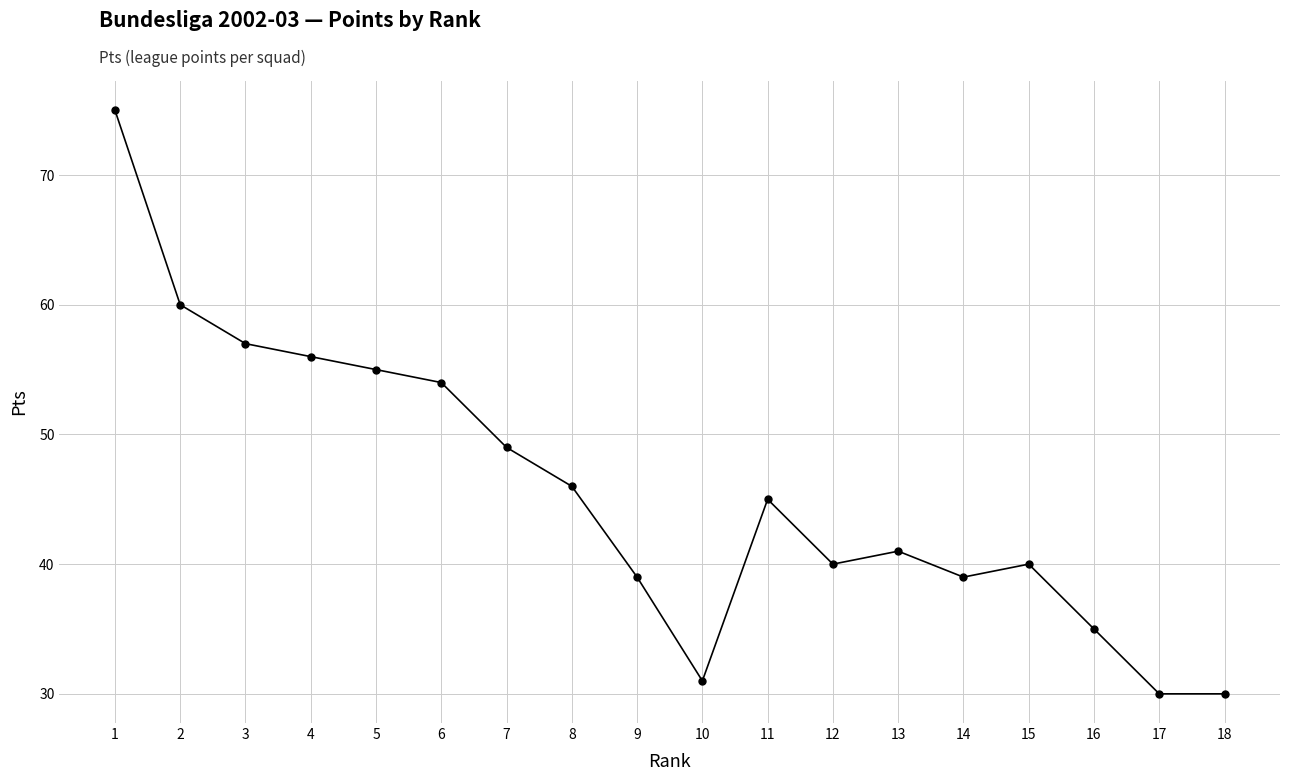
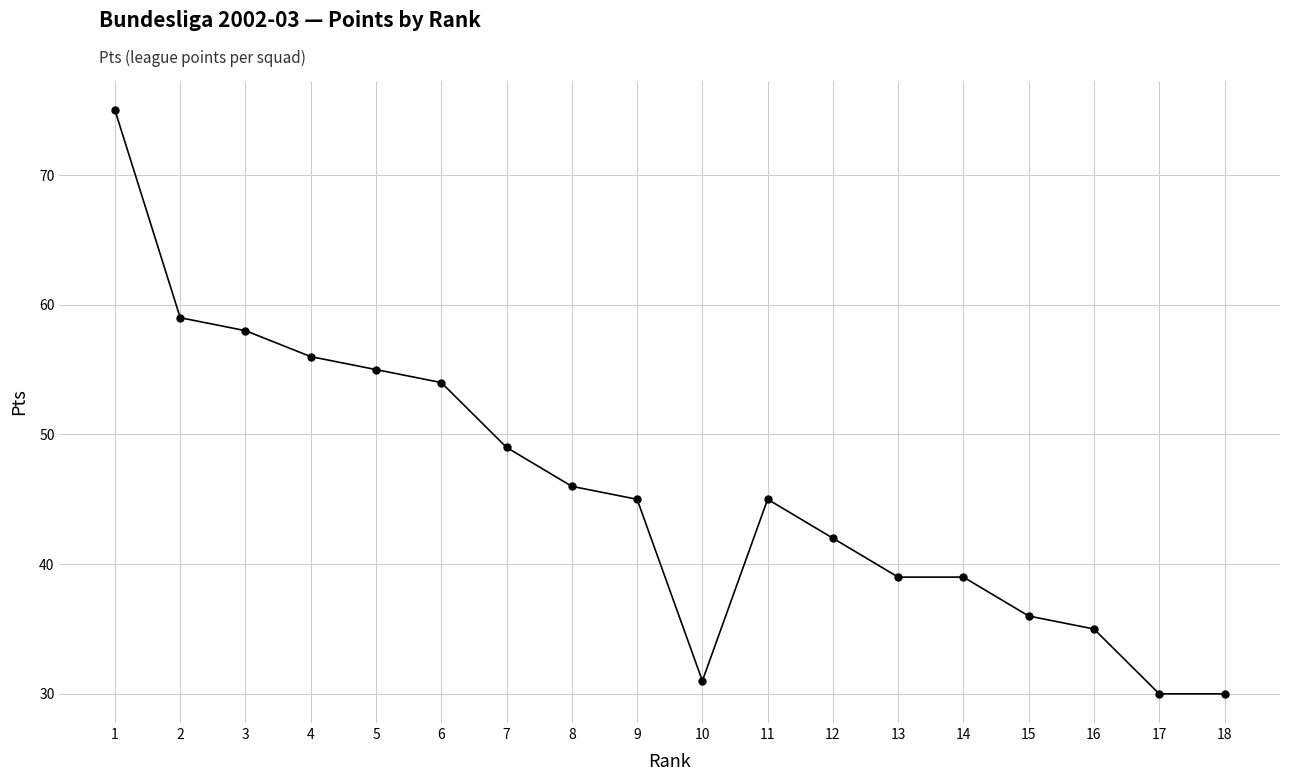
  {
    "1": 75,
-   "2": 60,
-   "3": 57,
+   "2": 59,
+   "3": 58,
    "4": 56,
    "5": 55,
    "6": 54,
    "7": 49,
    "8": 46,
-   "9": 39,
+   "9": 45,
    "10": 31,
    "11": 45,
-   "12": 40,
-   "13": 41,
+   "12": 42,
+   "13": 39,
    "14": 39,
-   "15": 40,
+   "15": 36,
    "16": 35,
    "17": 30,
    "18": 30
  }
